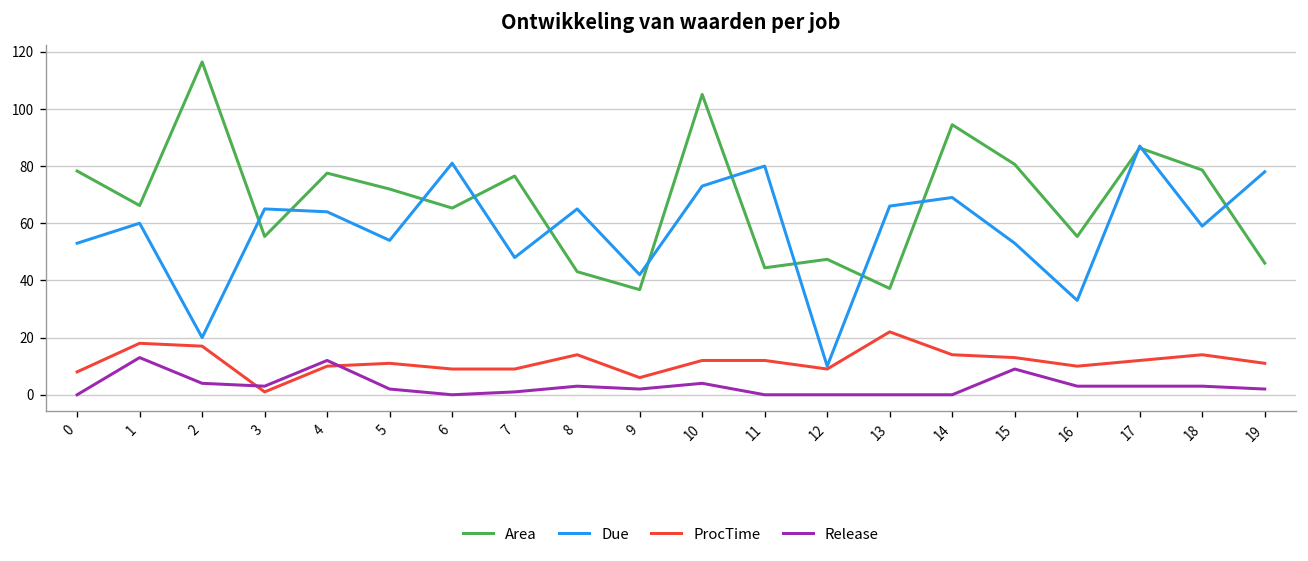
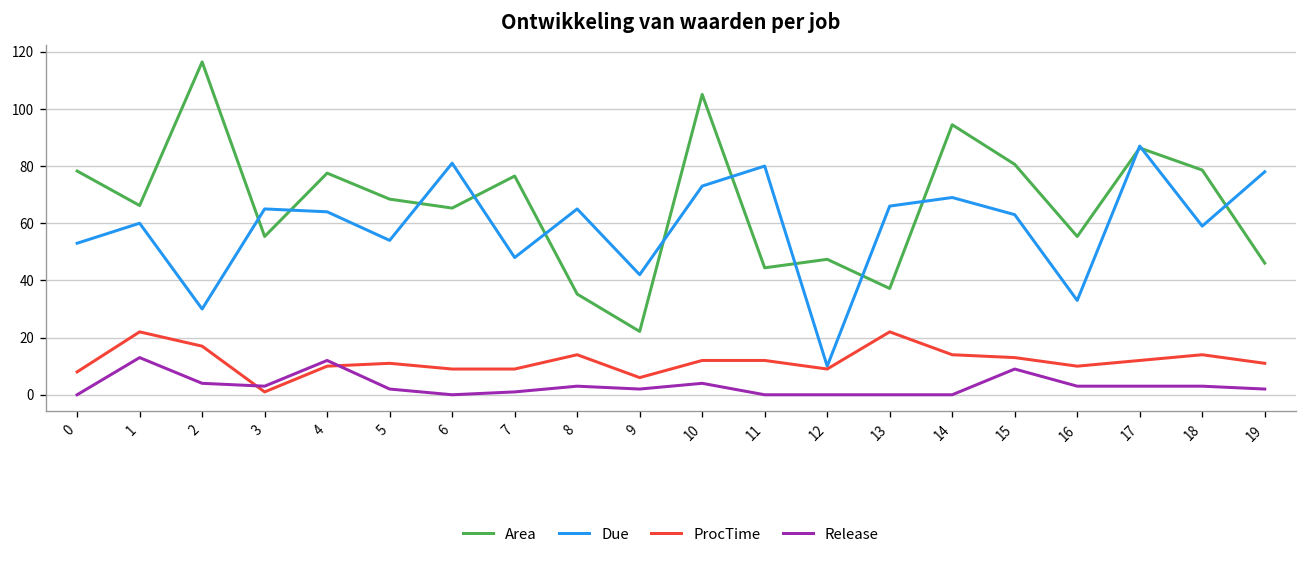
  {
    "Area": {
      "0": 78,
      "1": 66,
      "2": 116,
      "3": 55,
      "4": 78,
-     "5": 72,
+     "5": 68,
      "6": 65,
      "7": 77,
-     "8": 43,
-     "9": 37,
+     "8": 35,
+     "9": 22,
      "10": 105,
      "11": 44,
      "12": 47,
      "13": 37,
      "14": 94,
      "15": 81,
      "16": 55,
      "18": 79,
      "19": 46
    },
    "Due": {
      "0": 53,
      "1": 60,
-     "2": 20,
+     "2": 30,
      "3": 65,
      "4": 64,
      "5": 54,
      "6": 81,
      "7": 48,
      "8": 65,
      "9": 42,
      "10": 73,
      "11": 80,
      "13": 66,
      "14": 69,
-     "15": 53,
+     "15": 63,
      "16": 33,
      "18": 59,
      "19": 78
    },
    "ProcTime": {
      "0": 8,
-     "1": 18,
+     "1": 22,
      "2": 17,
      "3": 1,
      "4": 10,
      "5": 11,
      "6": 9,
      "7": 9,
      "8": 14,
      "9": 6,
      "10": 12,
      "11": 12,
      "13": 22,
      "14": 14,
      "15": 13,
      "16": 10,
      "17": 12,
      "18": 14,
      "19": 11
    },
    "Release": {
      "0": 0,
      "1": 13,
      "2": 4,
      "3": 3,
      "4": 12,
      "5": 2,
      "6": 0,
      "7": 1,
      "8": 3,
      "9": 2,
      "10": 4,
      "11": 0,
      "12": 0,
      "13": 0,
      "14": 0,
      "15": 9,
      "16": 3,
      "17": 3,
      "18": 3,
      "19": 2
    }
  }
